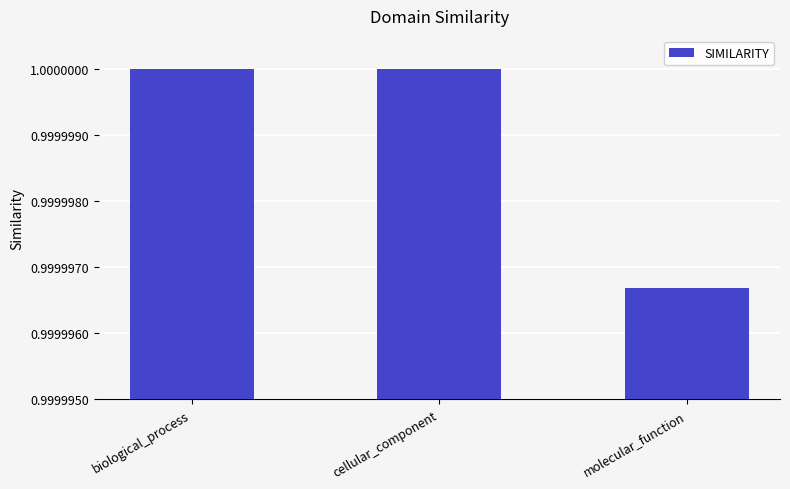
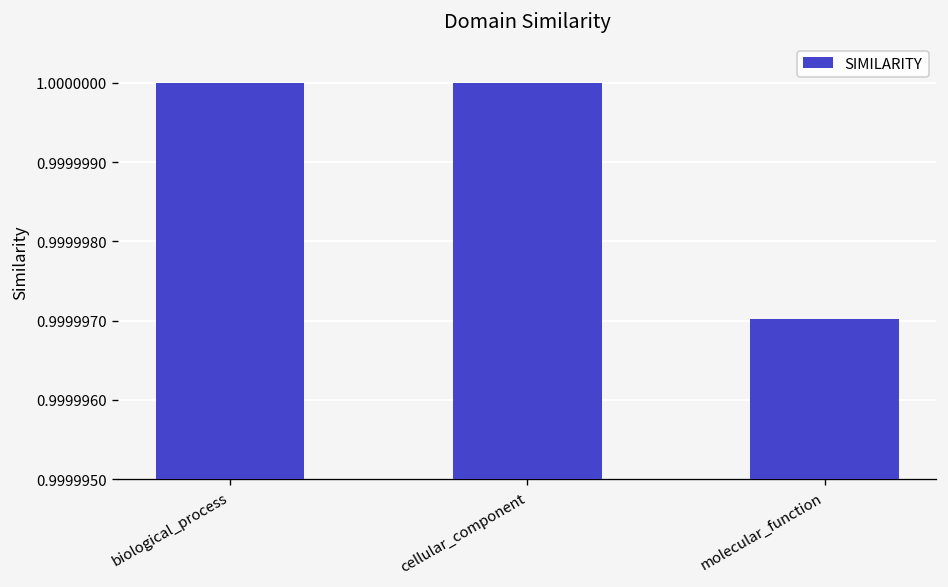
  {
    "biological_process": 1.0000000,
    "cellular_component": 1.0000000,
-   "molecular_function": 0.9999967
+   "molecular_function": 0.9999970
  }
